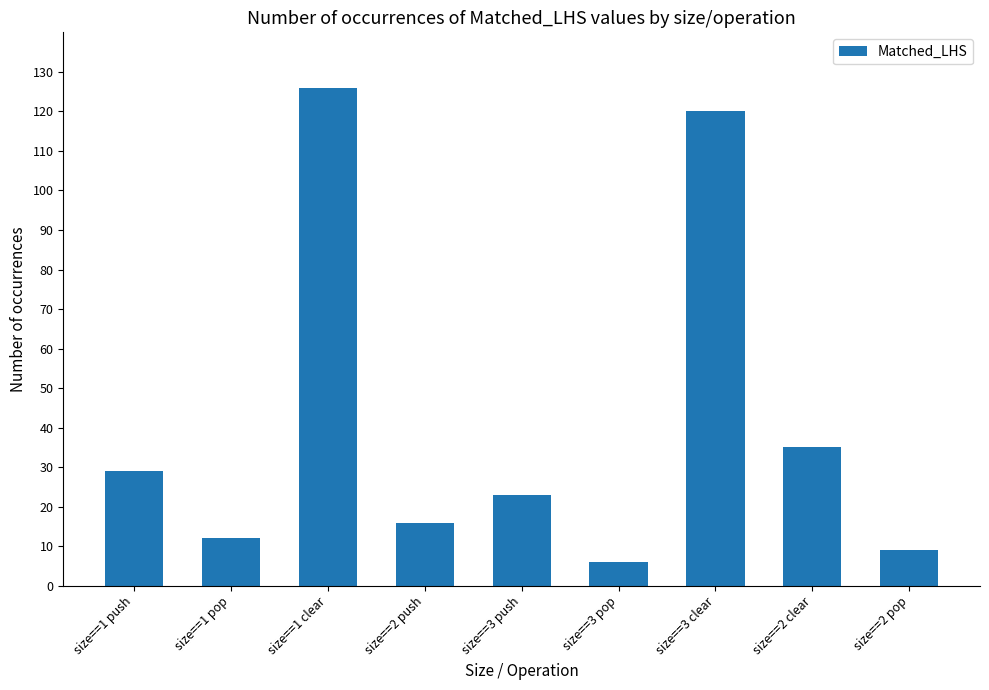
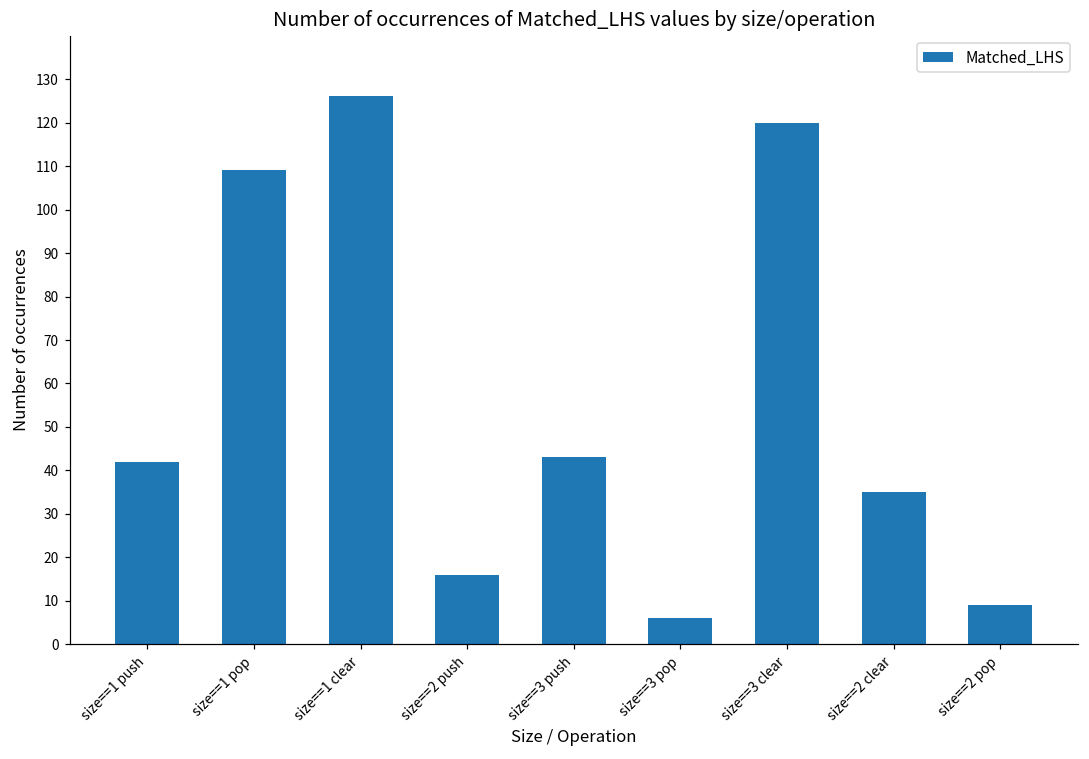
  {
-   "size==1 push": 29,
-   "size==1 pop": 12,
+   "size==1 push": 42,
+   "size==1 pop": 109,
    "size==1 clear": 126,
    "size==2 push": 16,
-   "size==3 push": 23,
+   "size==3 push": 43,
    "size==3 pop": 6,
    "size==3 clear": 120,
    "size==2 clear": 35,
    "size==2 pop": 9
  }
